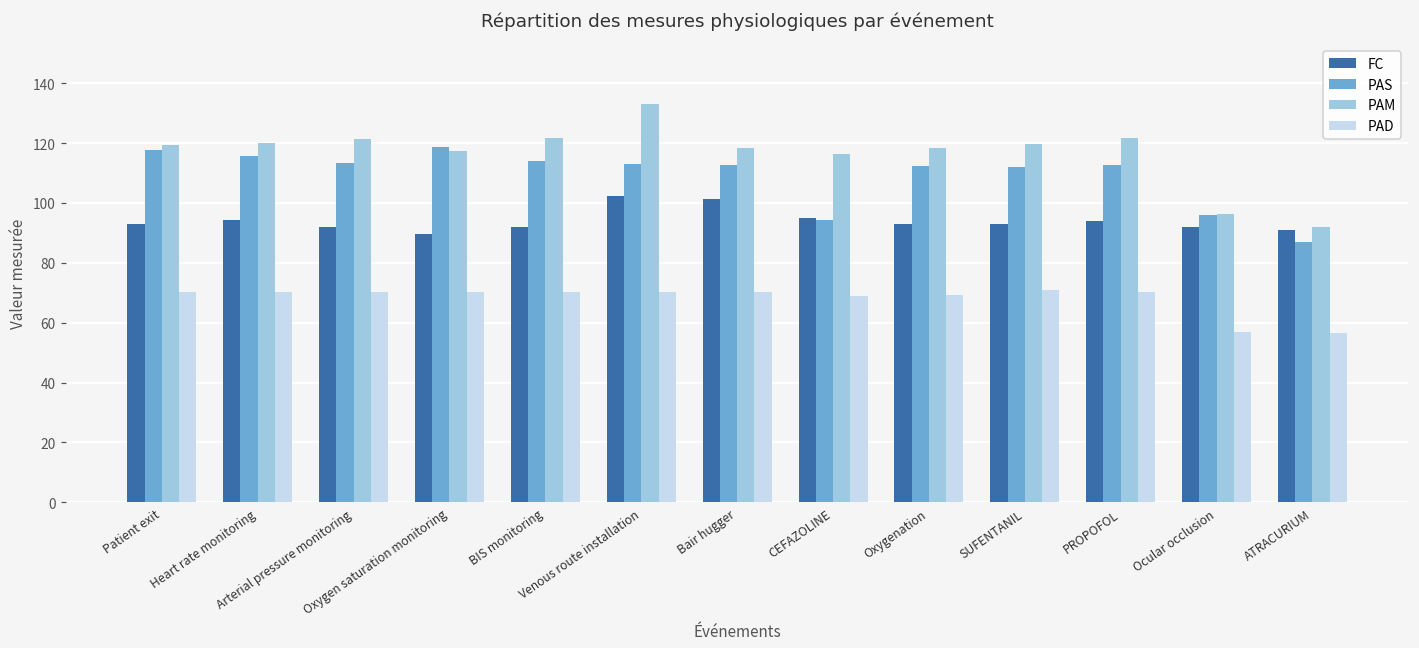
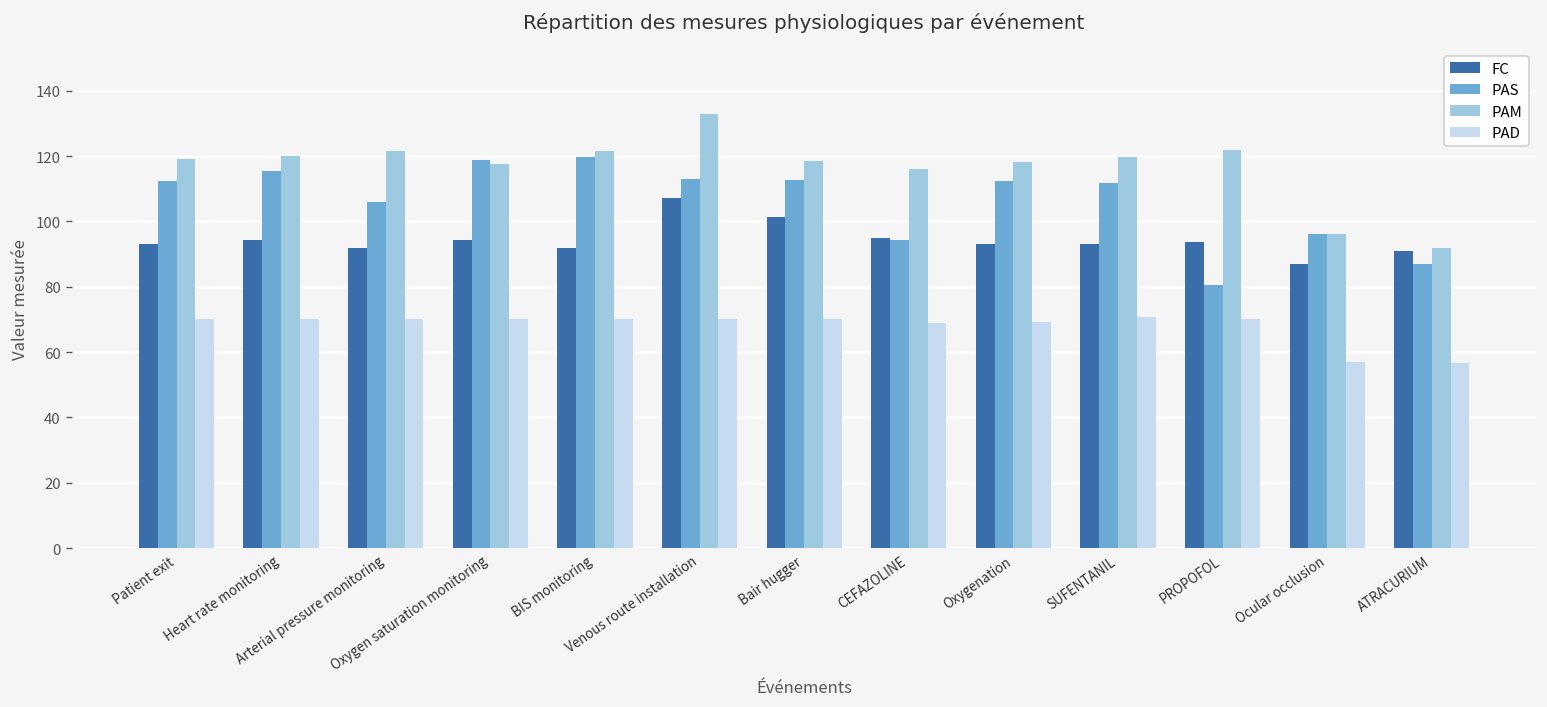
  {
    "FC": {
      "Patient exit": 93,
      "Heart rate monitoring": 94,
      "Arterial pressure monitoring": 92,
-     "Oxygen saturation monitoring": 89,
+     "Oxygen saturation monitoring": 94,
      "BIS monitoring": 92,
-     "Venous route installation": 102,
+     "Venous route installation": 107,
      "Bair hugger": 101,
      "CEFAZOLINE": 95,
      "Oxygenation": 93,
      "SUFENTANIL": 93,
      "PROPOFOL": 94,
-     "Ocular occlusion": 92,
+     "Ocular occlusion": 87,
      "ATRACURIUM": 91
    },
    "PAS": {
-     "Patient exit": 118,
+     "Patient exit": 112,
      "Heart rate monitoring": 116,
-     "Arterial pressure monitoring": 113,
+     "Arterial pressure monitoring": 106,
      "Oxygen saturation monitoring": 119,
-     "BIS monitoring": 114,
+     "BIS monitoring": 120,
      "Venous route installation": 113,
      "Bair hugger": 113,
      "CEFAZOLINE": 94,
      "Oxygenation": 112,
      "SUFENTANIL": 112,
-     "PROPOFOL": 113,
+     "PROPOFOL": 81,
      "Ocular occlusion": 96,
      "ATRACURIUM": 87
    }
  }
